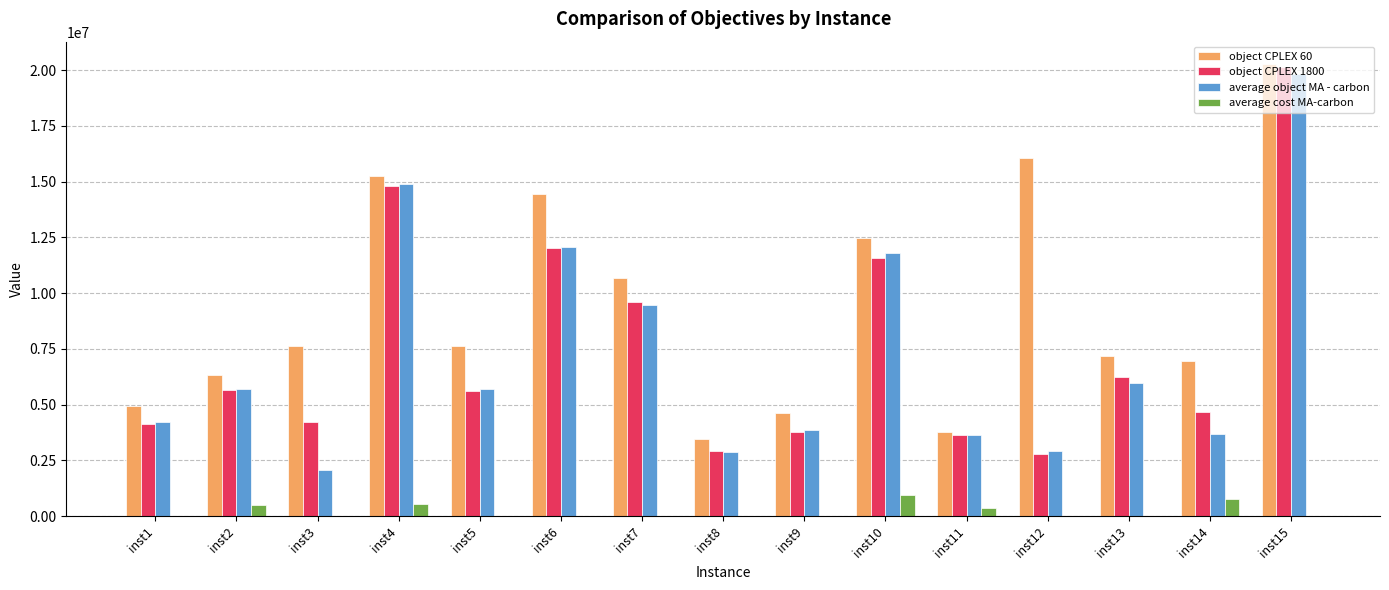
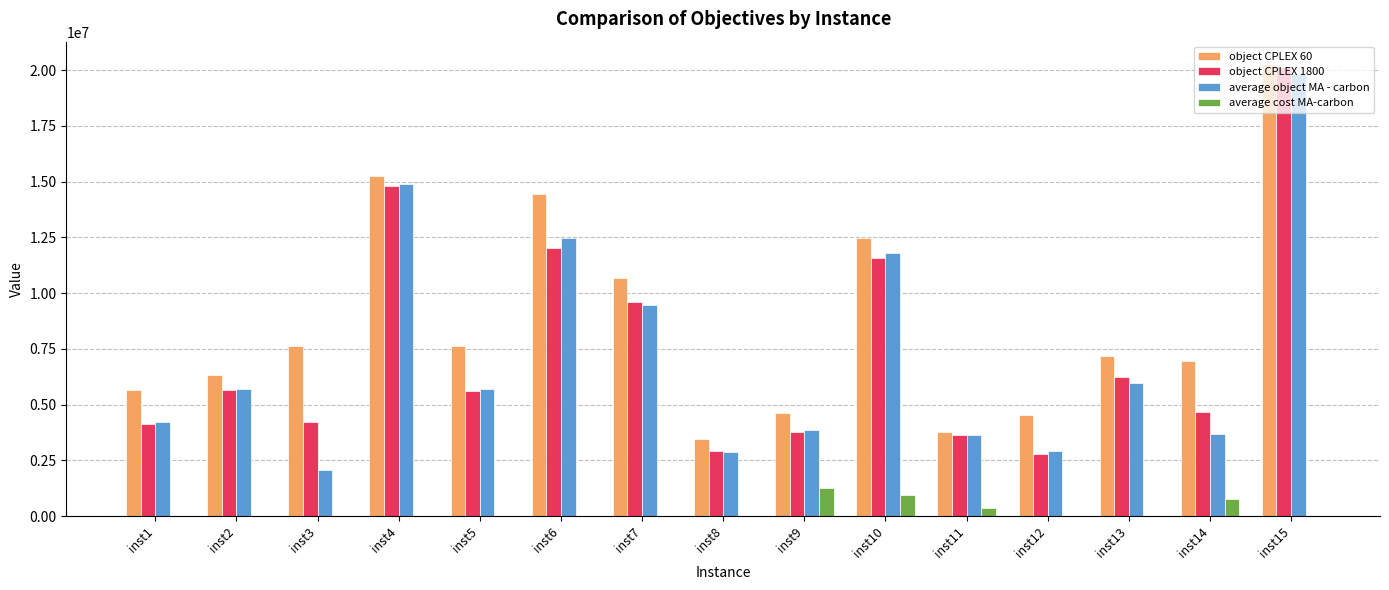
  {
    "object CPLEX 60": {
-     "inst1": 5000000,
+     "inst1": 5700000,
      "inst2": 6300000,
      "inst3": 7700000,
      "inst4": 15300000,
      "inst5": 7600000,
      "inst6": 14500000,
      "inst7": 10700000,
      "inst8": 3400000,
      "inst9": 4600000,
      "inst10": 12500000,
      "inst11": 3800000,
-     "inst12": 16000000,
+     "inst12": 4500000,
      "inst13": 7200000,
      "inst14": 6900000
    },
    "object CPLEX 1800": {
      "inst1": 4200000,
      "inst2": 5700000,
      "inst3": 4200000,
      "inst4": 14800000,
      "inst5": 5600000,
      "inst6": 12000000,
      "inst7": 9600000,
      "inst8": 2900000,
      "inst9": 3800000,
      "inst10": 11600000,
      "inst11": 3600000,
      "inst12": 2800000,
      "inst13": 6200000,
      "inst14": 4700000
    },
    "average object MA - carbon": {
      "inst1": 4200000,
      "inst2": 5700000,
      "inst3": 2100000,
      "inst4": 14900000,
      "inst5": 5700000,
-     "inst6": 12100000,
+     "inst6": 12500000,
      "inst7": 9500000,
      "inst8": 2900000,
      "inst9": 3900000,
      "inst10": 11800000,
      "inst11": 3700000,
      "inst12": 2900000,
      "inst13": 6000000,
      "inst14": 3700000
    },
    "average cost MA-carbon": {
-     "inst2": 500000,
-     "inst4": 600000,
-     "inst9": 0,
+     "inst2": 0,
+     "inst4": 0,
+     "inst9": 1300000,
      "inst10": 900000,
      "inst11": 400000,
      "inst14": 800000
    }
  }
